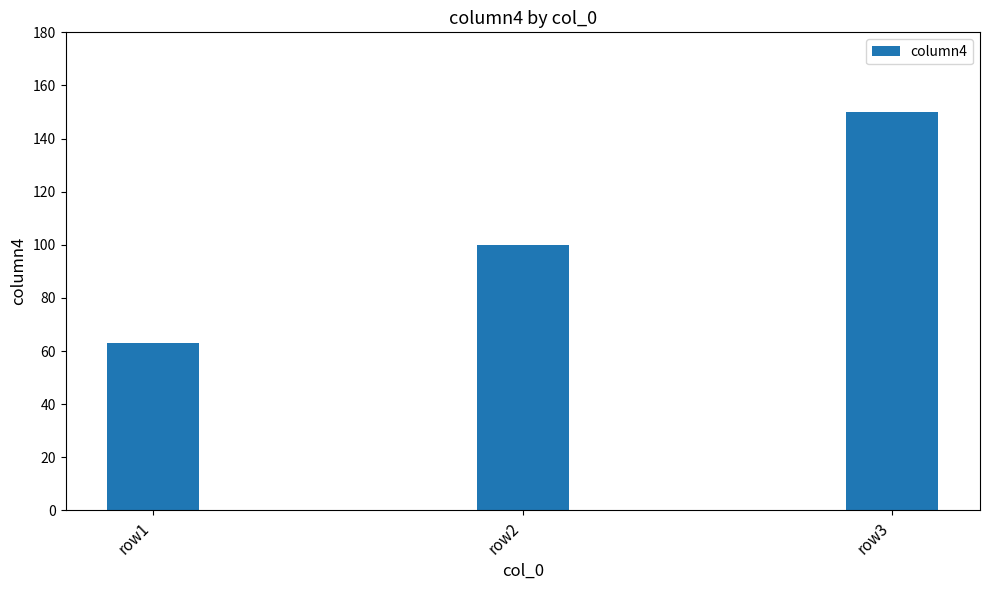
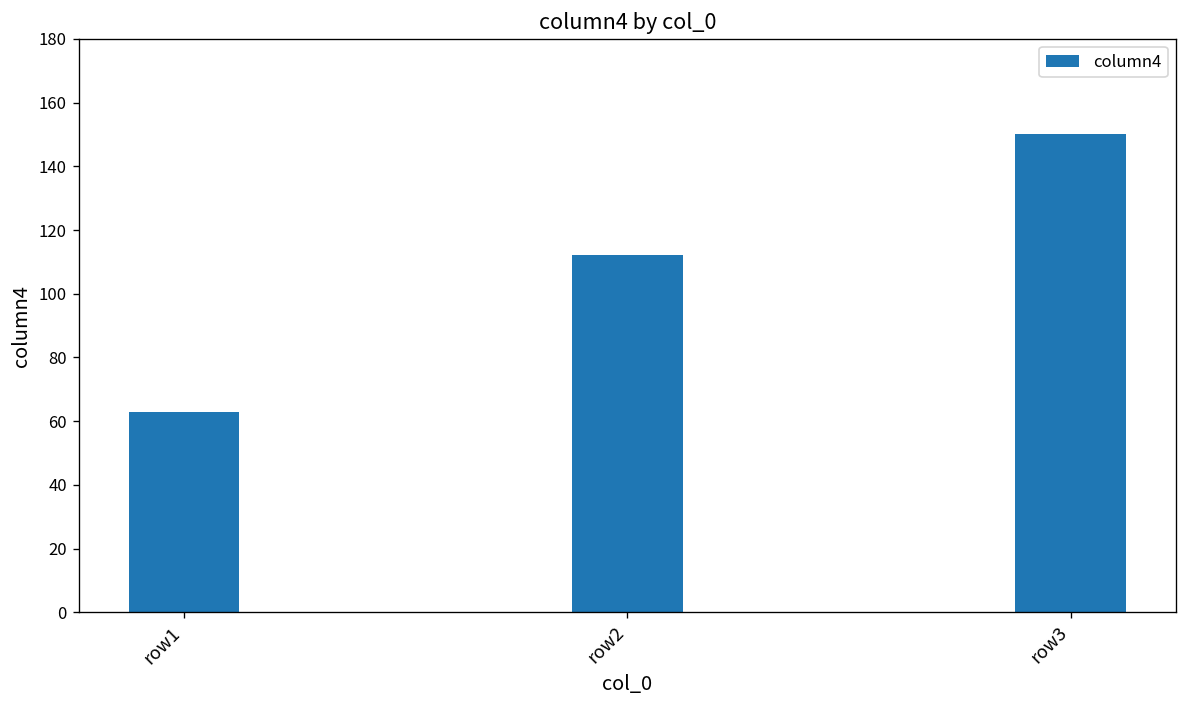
  {
    "row1": 63,
-   "row2": 100,
+   "row2": 112,
    "row3": 150
  }
